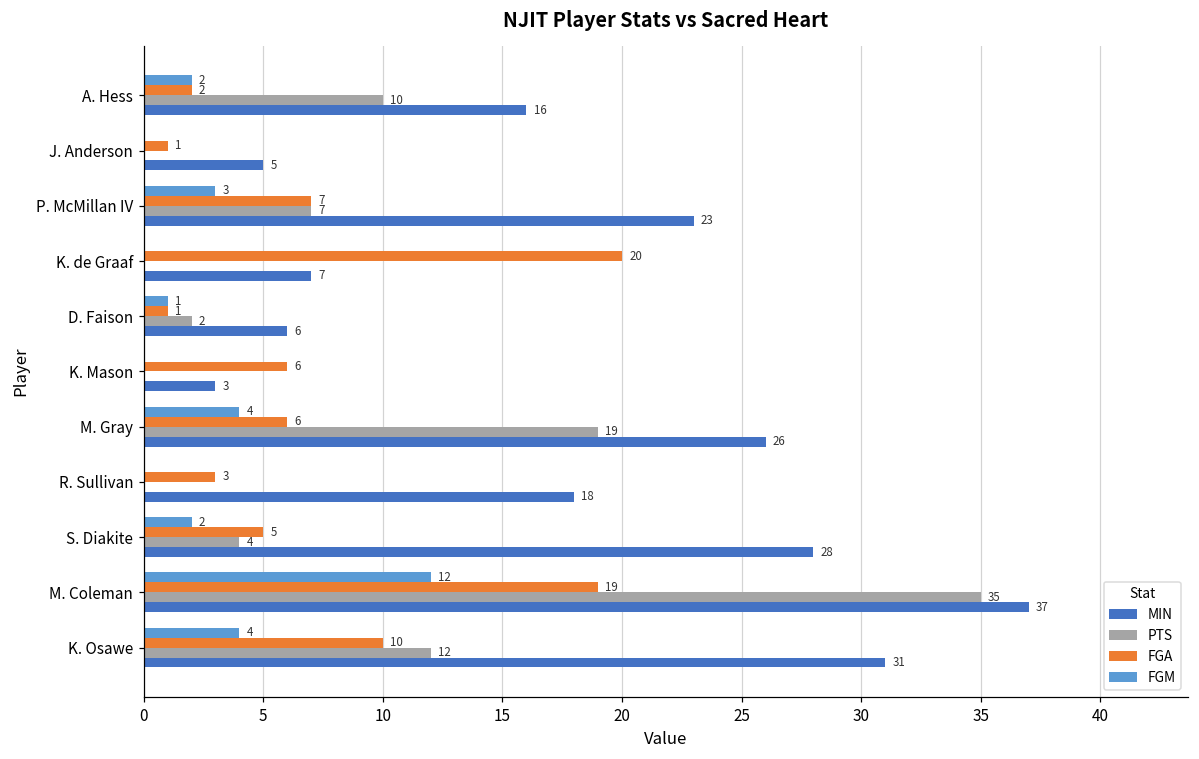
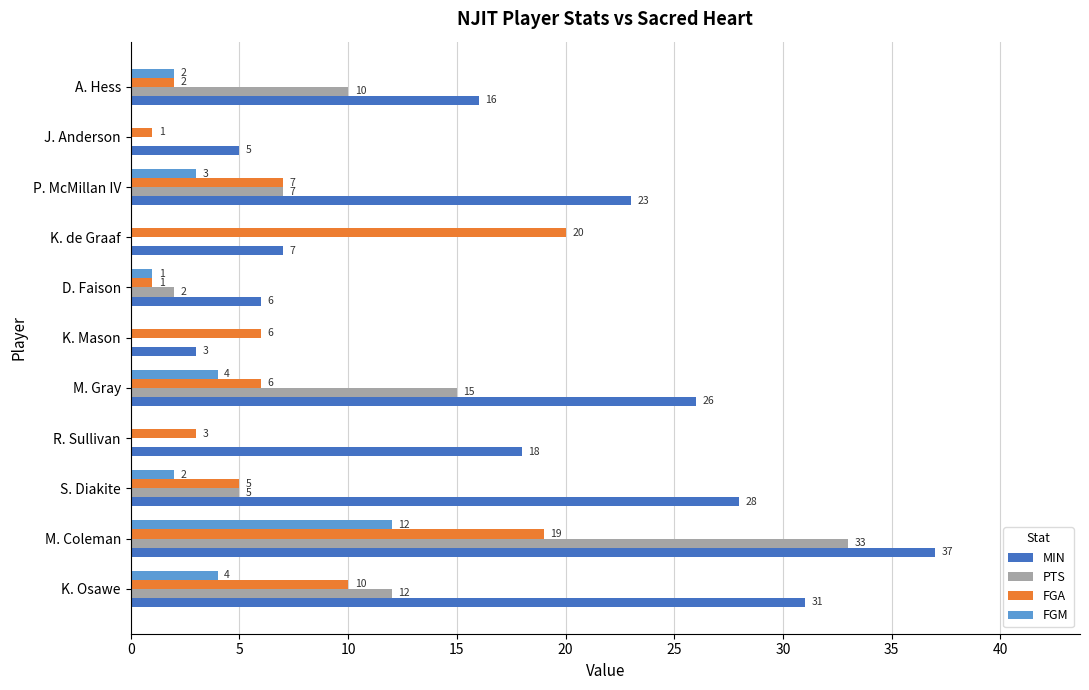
  {
    "PTS": {
      "A. Hess": 10,
      "P. McMillan IV": 7,
      "D. Faison": 2,
-     "M. Gray": 19,
-     "S. Diakite": 4,
-     "M. Coleman": 35,
+     "M. Gray": 15,
+     "S. Diakite": 5,
+     "M. Coleman": 33,
      "K. Osawe": 12
    },
    "FGA": {
      "A. Hess": 2,
      "J. Anderson": 1,
      "P. McMillan IV": 7,
      "K. de Graaf": 20,
      "D. Faison": 1,
      "K. Mason": 6,
      "M. Gray": 6,
      "R. Sullivan": 3,
      "S. Diakite": 5,
      "M. Coleman": 19,
      "K. Osawe": 10
    }
  }
